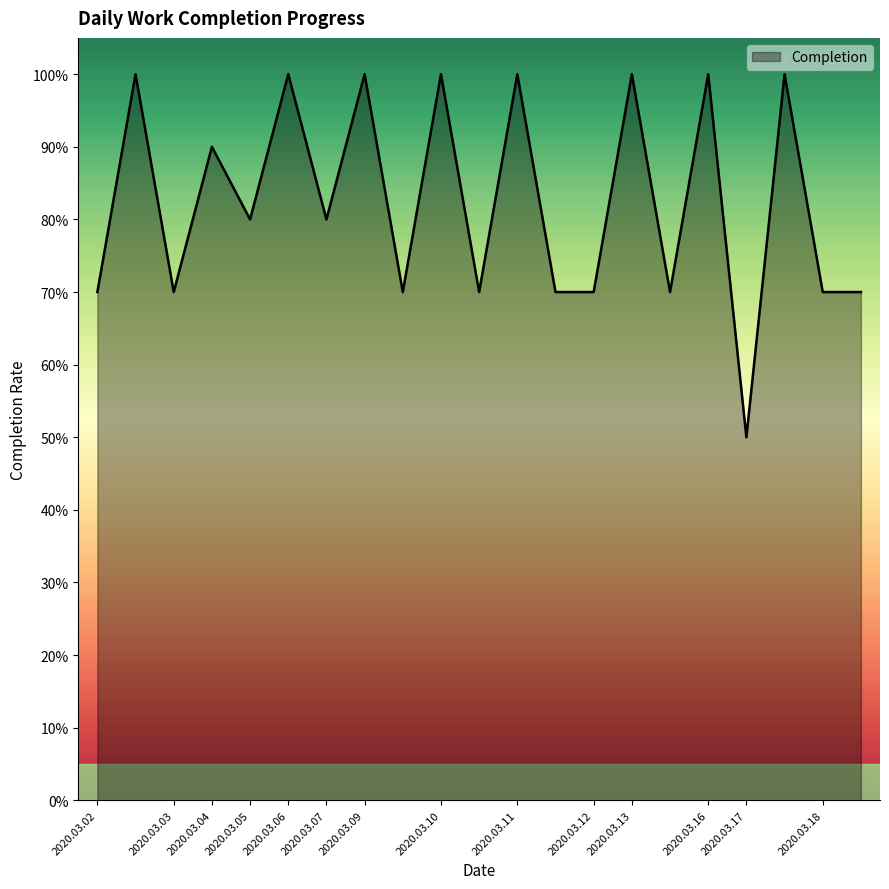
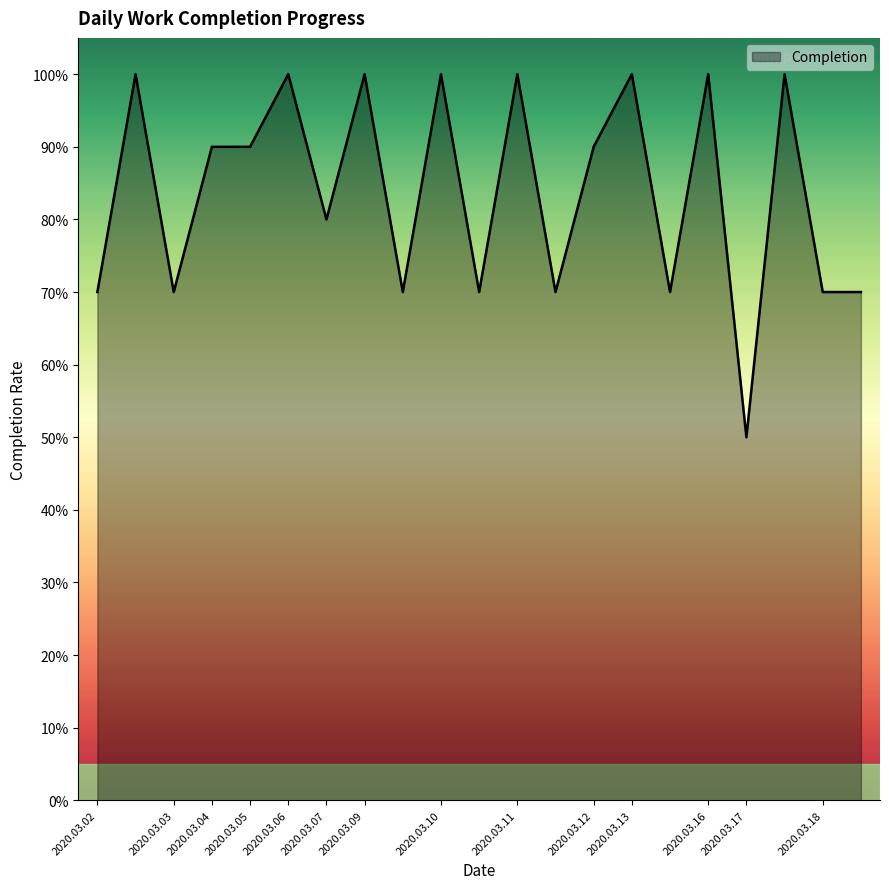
  {
    "2020.03.03": "70%",
    "2020.03.04": "90%",
-   "2020.03.05": "80%",
+   "2020.03.05": "90%",
    "2020.03.06": "100%",
    "2020.03.07": "80%",
-   "2020.03.12": "70%",
+   "2020.03.12": "90%",
    "2020.03.16": "100%"
  }
